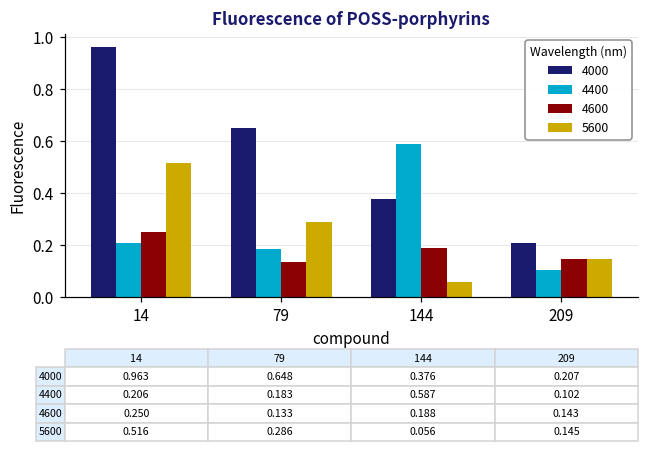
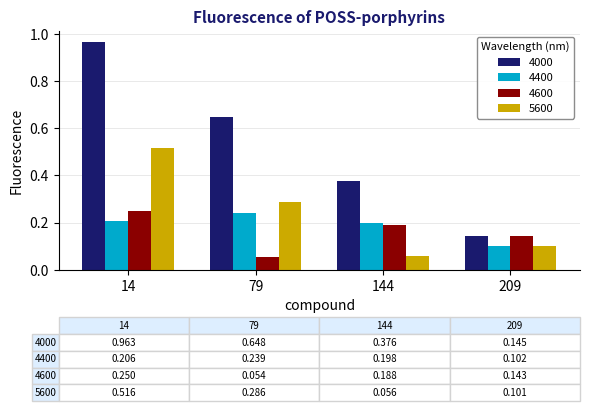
  {
    "4000": {
-     "209": 0.207
+     "209": 0.145
    },
    "4400": {
-     "79": 0.183,
-     "144": 0.587
+     "79": 0.239,
+     "144": 0.198
    },
    "4600": {
-     "79": 0.133
+     "79": 0.054
    },
    "5600": {
-     "209": 0.145
+     "209": 0.101
    }
  }
